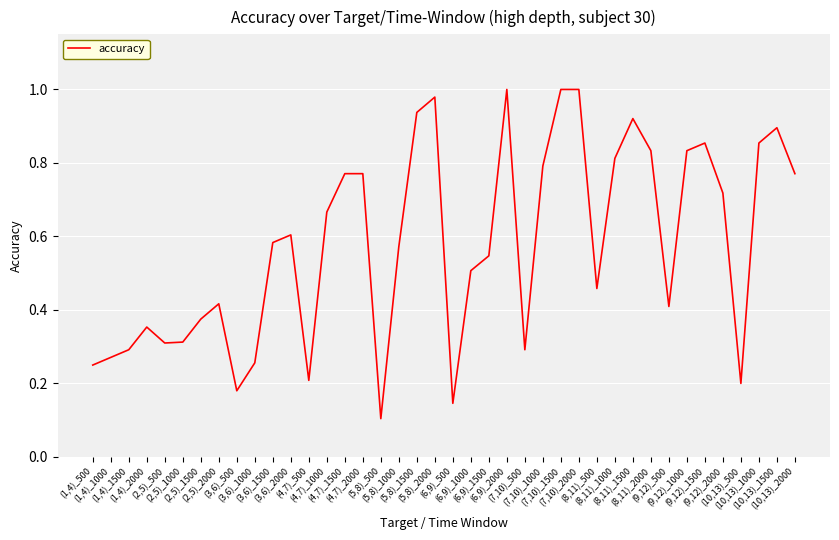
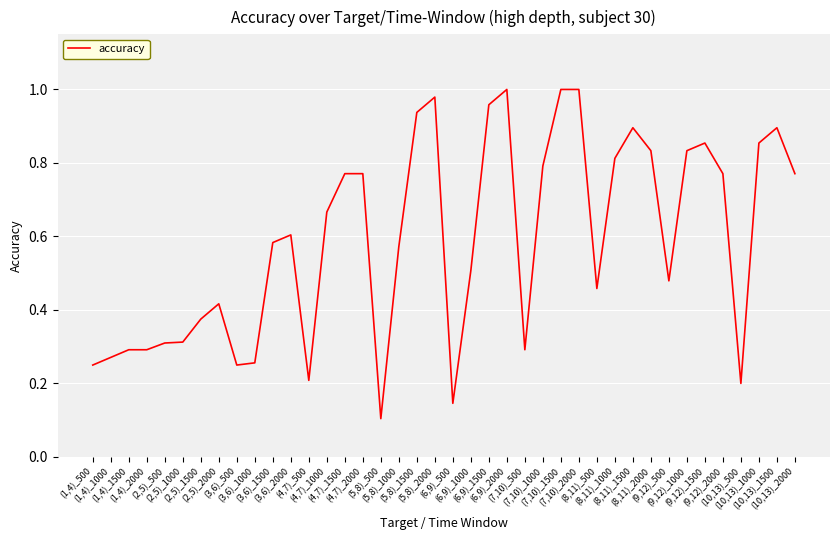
  {
    "(1,4)_500": 0.25,
    "(1,4)_1000": 0.27,
    "(1,4)_1500": 0.29,
-   "(1,4)_2000": 0.35,
+   "(1,4)_2000": 0.29,
    "(2,5)_500": 0.31,
    "(2,5)_1000": 0.31,
    "(2,5)_1500": 0.38,
    "(2,5)_2000": 0.42,
-   "(3,6)_500": 0.18,
+   "(3,6)_500": 0.25,
    "(3,6)_1000": 0.26,
    "(3,6)_1500": 0.58,
    "(3,6)_2000": 0.60,
    "(4,7)_500": 0.21,
    "(4,7)_1000": 0.67,
    "(4,7)_1500": 0.77,
    "(4,7)_2000": 0.77,
    "(5,8)_500": 0.10,
    "(5,8)_1000": 0.57,
    "(5,8)_1500": 0.94,
    "(5,8)_2000": 0.98,
    "(6,9)_500": 0.15,
    "(6,9)_1000": 0.51,
-   "(6,9)_1500": 0.55,
+   "(6,9)_1500": 0.96,
    "(6,9)_2000": 1.00,
    "(7,10)_500": 0.29,
    "(7,10)_1000": 0.79,
    "(7,10)_1500": 1.00,
    "(7,10)_2000": 1.00,
    "(8,11)_500": 0.46,
    "(8,11)_1000": 0.81,
-   "(8,11)_1500": 0.92,
+   "(8,11)_1500": 0.90,
    "(8,11)_2000": 0.83,
-   "(9,12)_500": 0.41,
+   "(9,12)_500": 0.48,
    "(9,12)_1000": 0.83,
    "(9,12)_1500": 0.85,
-   "(9,12)_2000": 0.72,
+   "(9,12)_2000": 0.77,
    "(10,13)_500": 0.20,
    "(10,13)_1000": 0.85,
    "(10,13)_1500": 0.90,
    "(10,13)_2000": 0.77
  }
